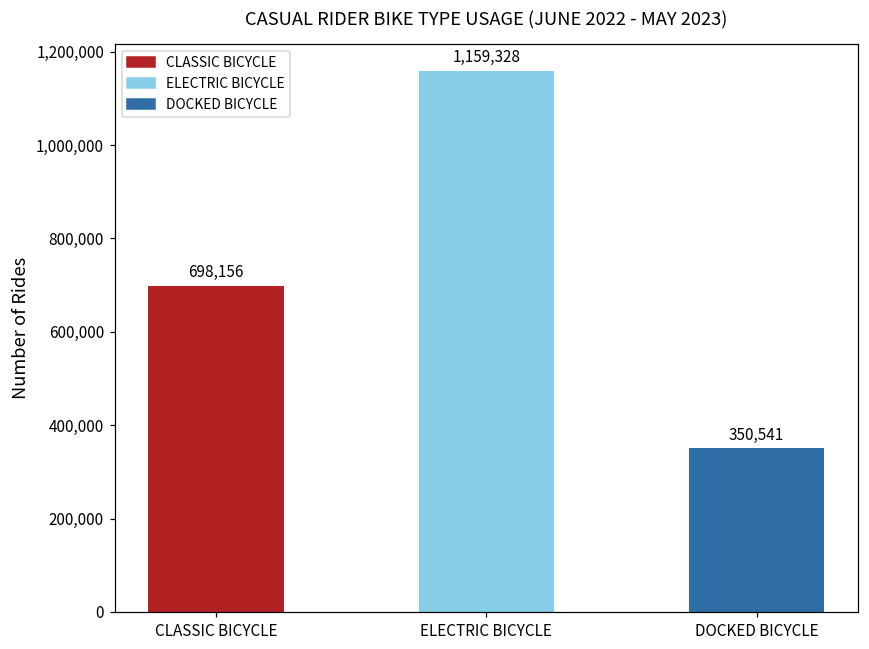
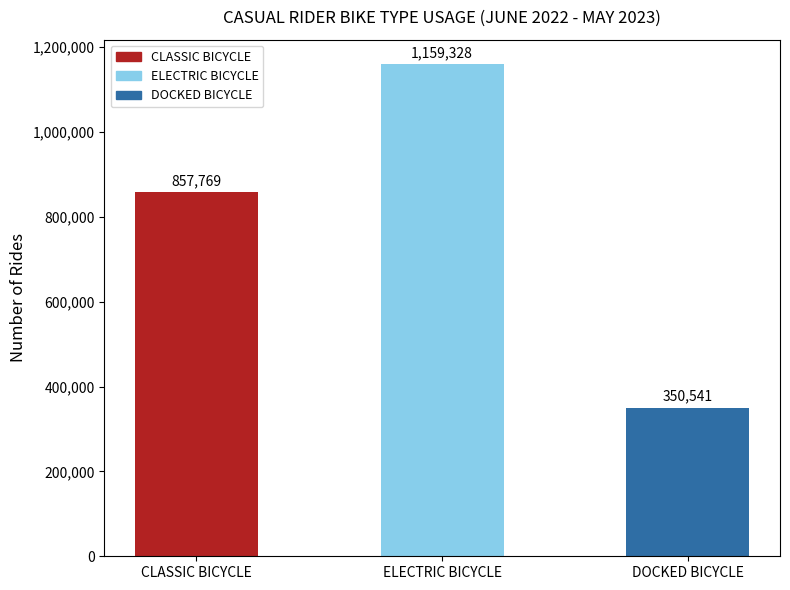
  {
-   "CLASSIC BICYCLE": "698,156",
+   "CLASSIC BICYCLE": "857,769",
    "ELECTRIC BICYCLE": "1,159,328",
    "DOCKED BICYCLE": "350,541"
  }
